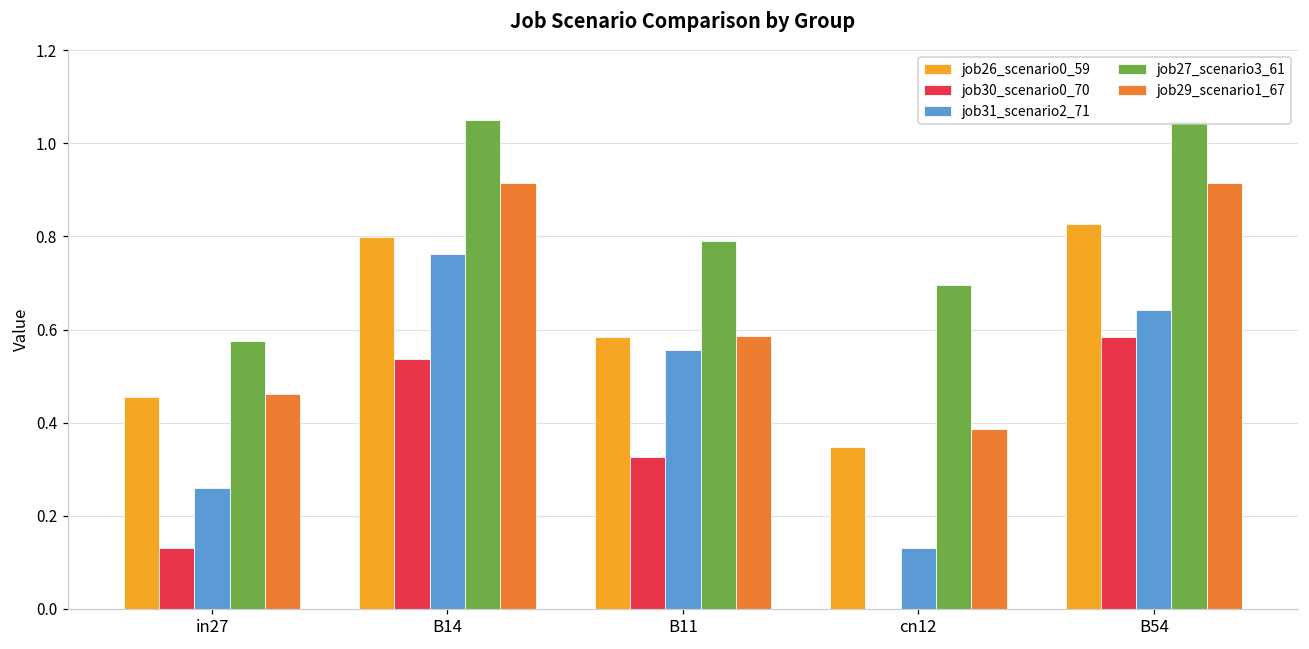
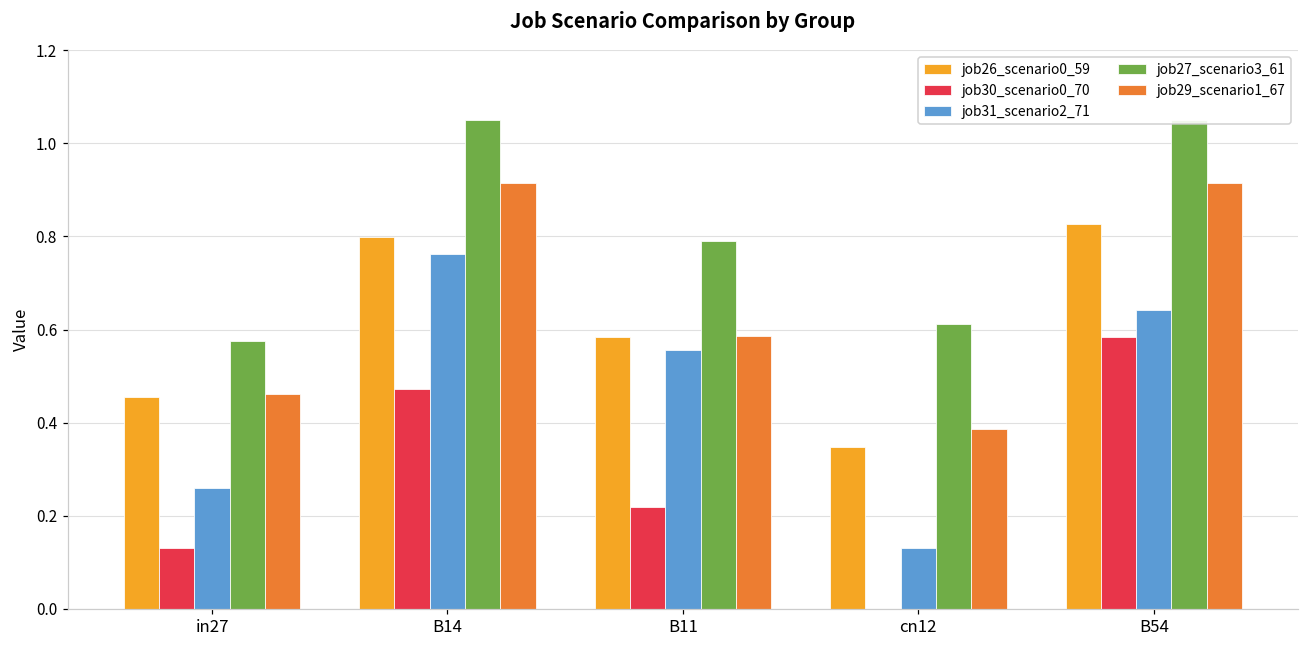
  {
    "job30_scenario0_70": {
      "in27": 0.13,
-     "B14": 0.54,
-     "B11": 0.33,
+     "B14": 0.47,
+     "B11": 0.22,
      "cn12": 0.00,
      "B54": 0.58
    },
    "job31_scenario2_71": {
      "in27": 0.26,
      "B14": 0.76,
      "B11": 0.56,
      "cn12": 0.13,
      "B54": 0.64
    },
    "job27_scenario3_61": {
      "in27": 0.58,
      "B14": 1.05,
      "B11": 0.79,
-     "cn12": 0.70
+     "cn12": 0.61
    }
  }
